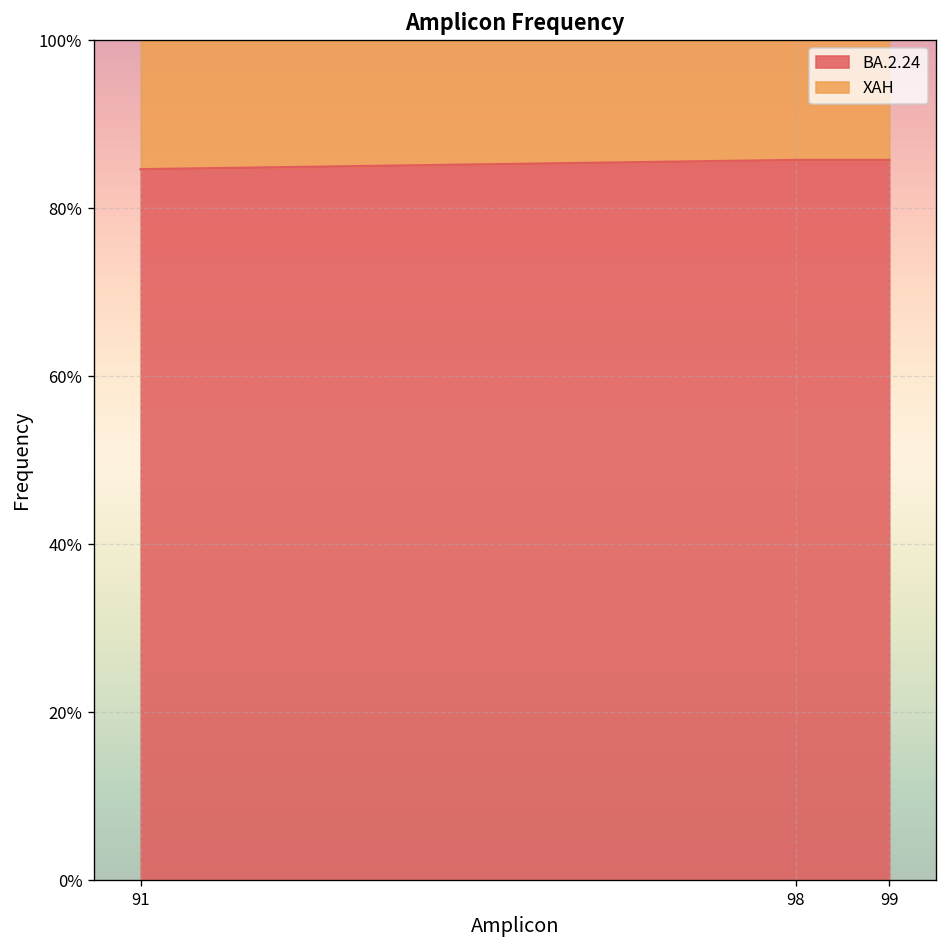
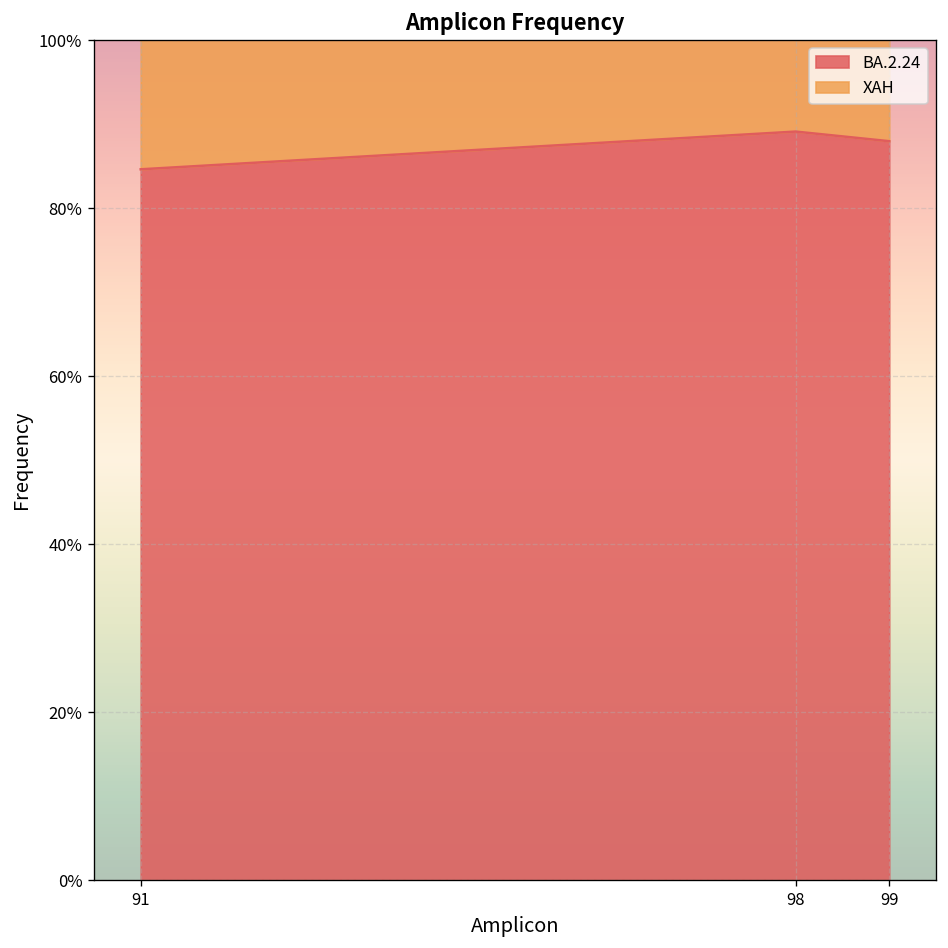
  {
    "BA.2.24": {
      "91": "85%",
-     "98": "86%",
-     "99": "86%"
+     "98": "89%",
+     "99": "88%"
    },
    "XAH": {
      "91": "100%"
    }
  }
